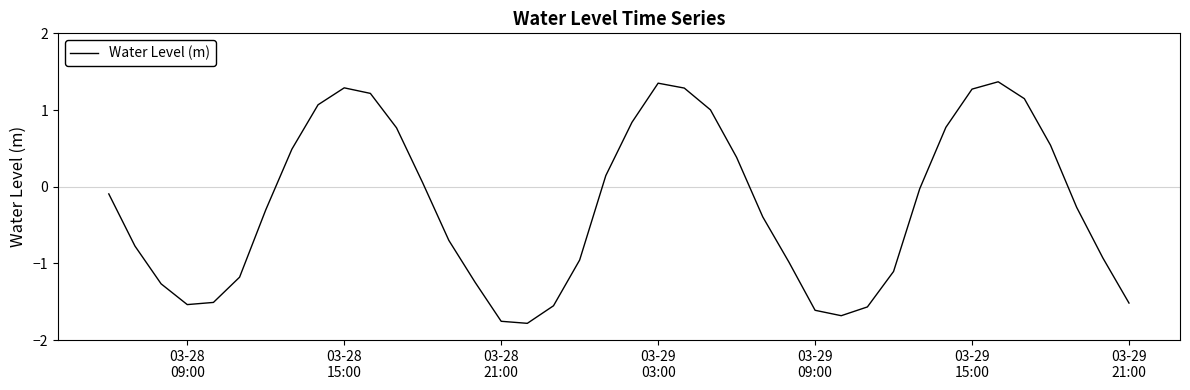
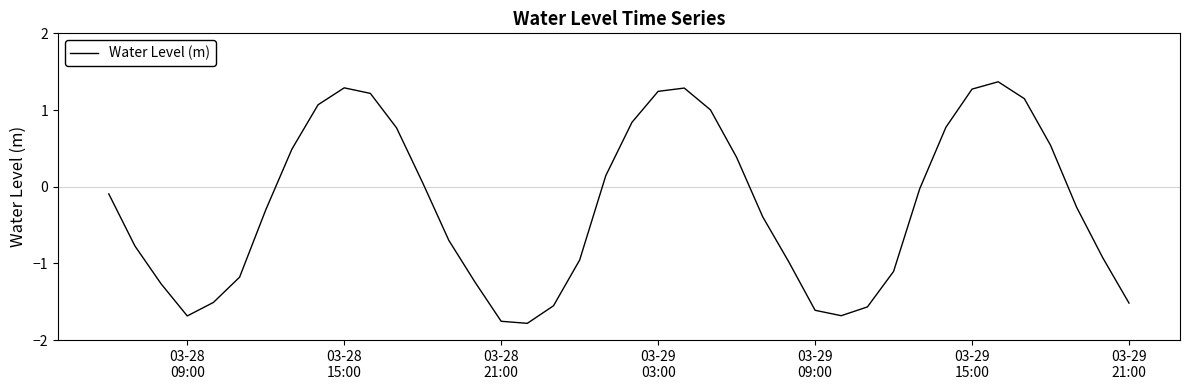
  {
-   "03-28 09:00": -1.5,
+   "03-28 09:00": -1.7,
    "03-28 15:00": 1.3,
    "03-28 21:00": -1.8,
-   "03-29 03:00": 1.3,
+   "03-29 03:00": 1.2,
    "03-29 09:00": -1.6,
    "03-29 15:00": 1.3,
    "03-29 21:00": -1.5
  }
